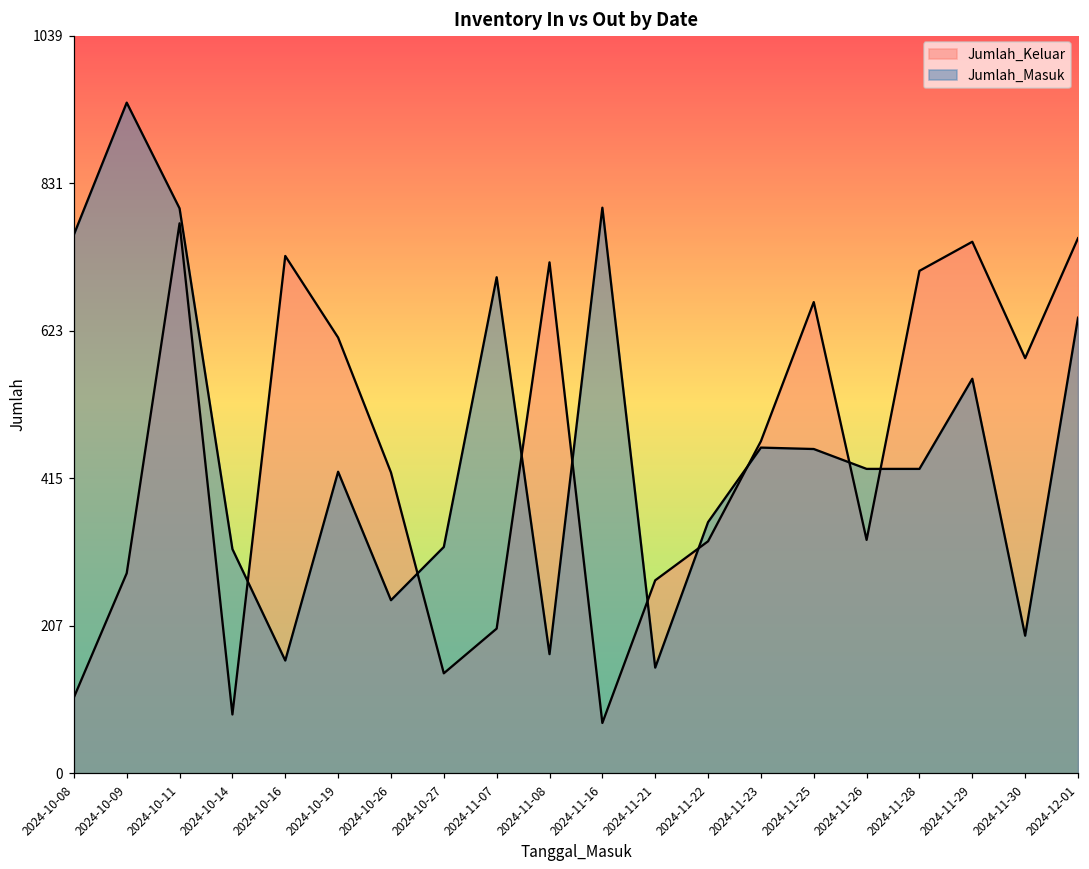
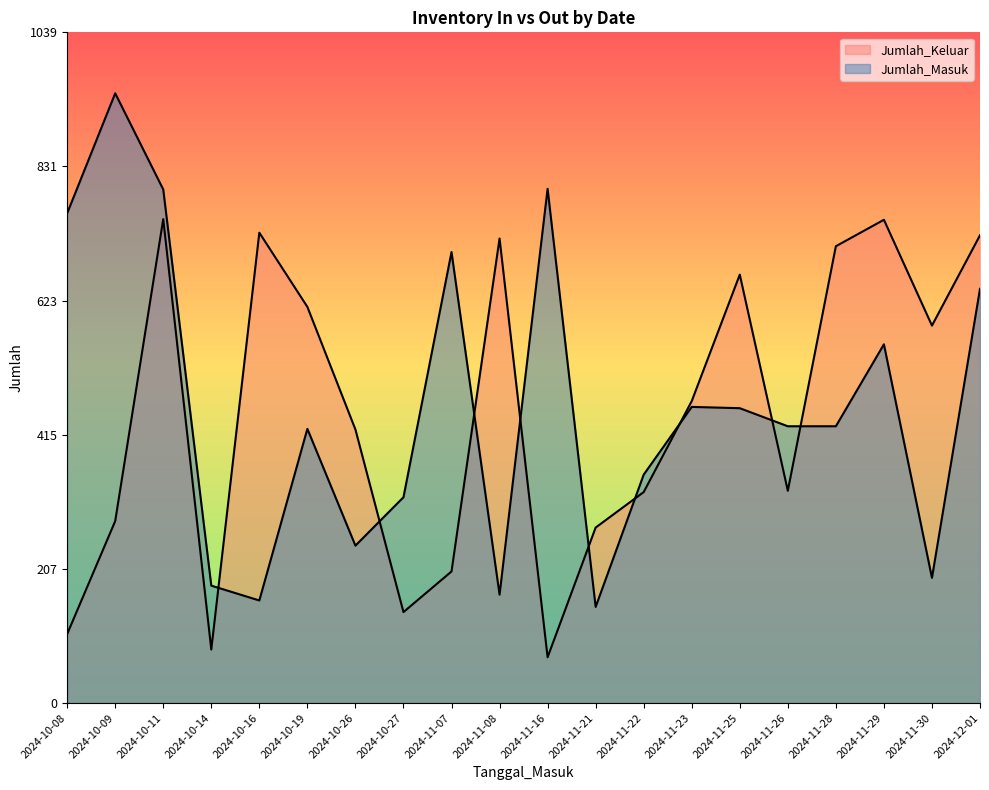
  {
    "Jumlah_Keluar": {
      "2024-10-08": 110,
      "2024-10-09": 280,
-     "2024-10-11": 780,
+     "2024-10-11": 750,
      "2024-10-14": 80,
      "2024-10-16": 730,
      "2024-10-19": 610,
      "2024-10-26": 420,
      "2024-10-27": 140,
      "2024-11-07": 200,
      "2024-11-08": 720,
      "2024-11-16": 70,
      "2024-11-21": 270,
      "2024-11-22": 330,
      "2024-11-23": 470,
      "2024-11-25": 660,
      "2024-11-26": 330,
      "2024-11-28": 710,
      "2024-11-29": 750,
      "2024-11-30": 590,
-     "2024-12-01": 750
+     "2024-12-01": 730
    },
    "Jumlah_Masuk": {
      "2024-10-08": 760,
      "2024-10-09": 950,
      "2024-10-11": 800,
-     "2024-10-14": 320,
+     "2024-10-14": 180,
      "2024-10-16": 160,
      "2024-10-19": 430,
      "2024-10-26": 240,
      "2024-10-27": 320,
      "2024-11-07": 700,
      "2024-11-08": 170,
      "2024-11-16": 800,
      "2024-11-21": 150,
      "2024-11-22": 350,
      "2024-11-23": 460,
      "2024-11-25": 460,
      "2024-11-26": 430,
      "2024-11-28": 430,
      "2024-11-29": 560,
      "2024-11-30": 190,
      "2024-12-01": 640
    }
  }
